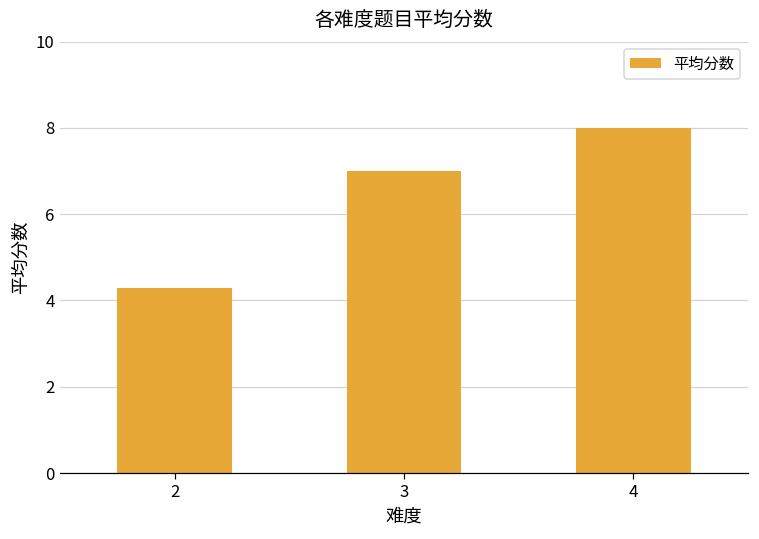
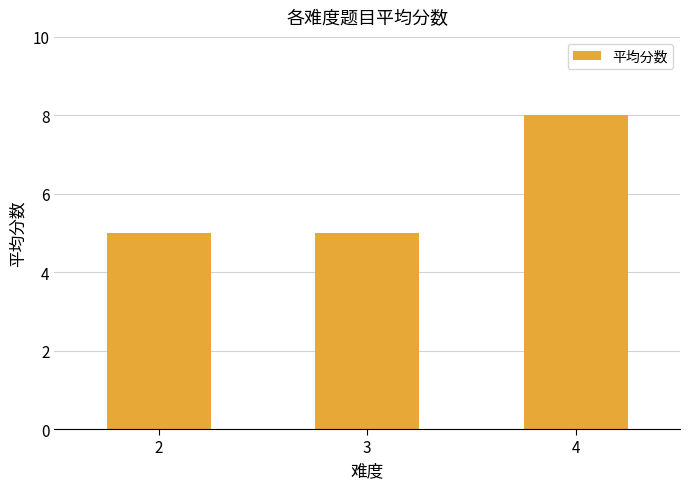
  {
-   "2": 4.3,
-   "3": 7,
+   "2": 5.0,
+   "3": 5,
    "4": 8.0
  }
